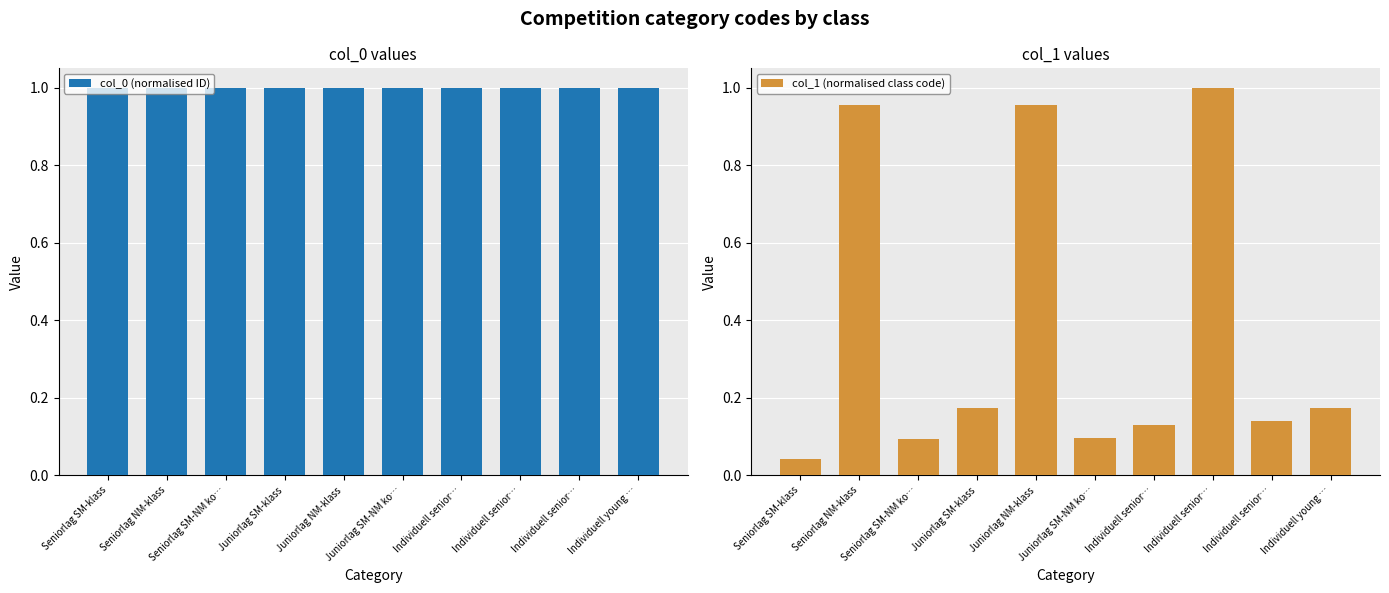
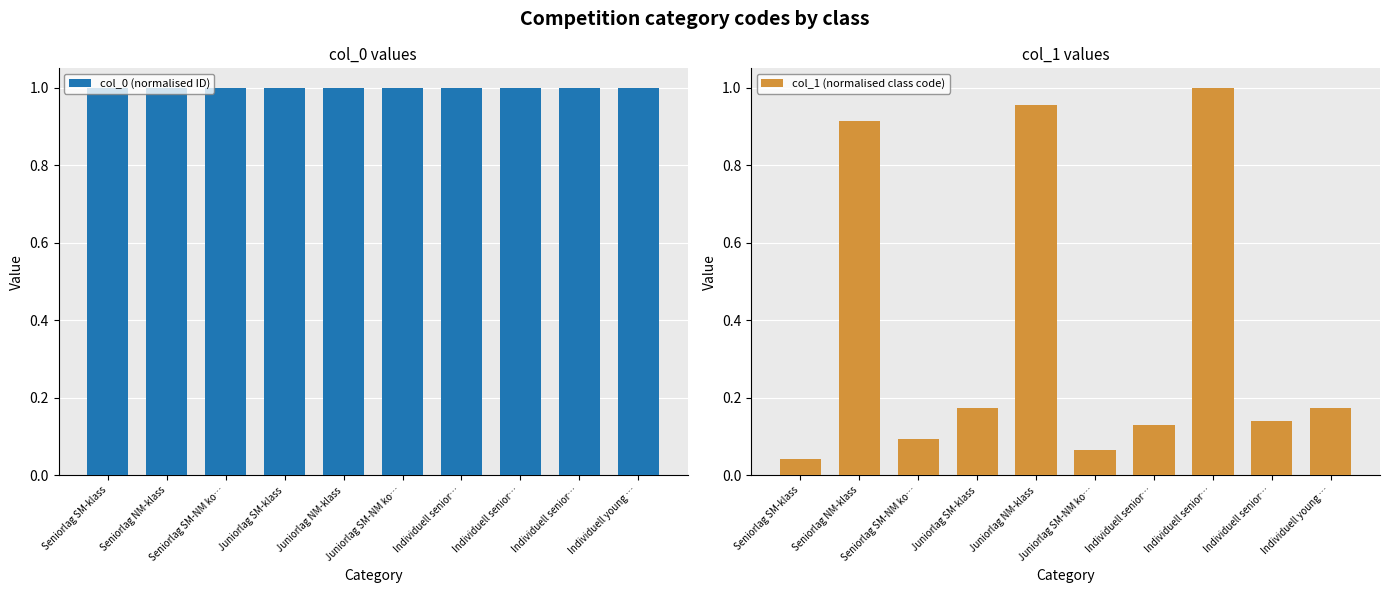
  {
    "col_0 values": {
      "Seniorlag SM-NM ko…": 1.00,
      "Juniorlag SM-klass": 1.00,
      "Juniorlag NM-klass": 1.00,
      "Juniorlag SM-NM ko…": 1.00,
      "Individuell young …": 1.00
    },
    "col_1 values": {
      "Seniorlag SM-klass": 0.04,
-     "Seniorlag NM-klass": 0.96,
+     "Seniorlag NM-klass": 0.91,
      "Seniorlag SM-NM ko…": 0.09,
      "Juniorlag SM-klass": 0.17,
      "Juniorlag NM-klass": 0.96,
-     "Juniorlag SM-NM ko…": 0.10,
+     "Juniorlag SM-NM ko…": 0.07,
      "Individuell young …": 0.17
    }
  }
